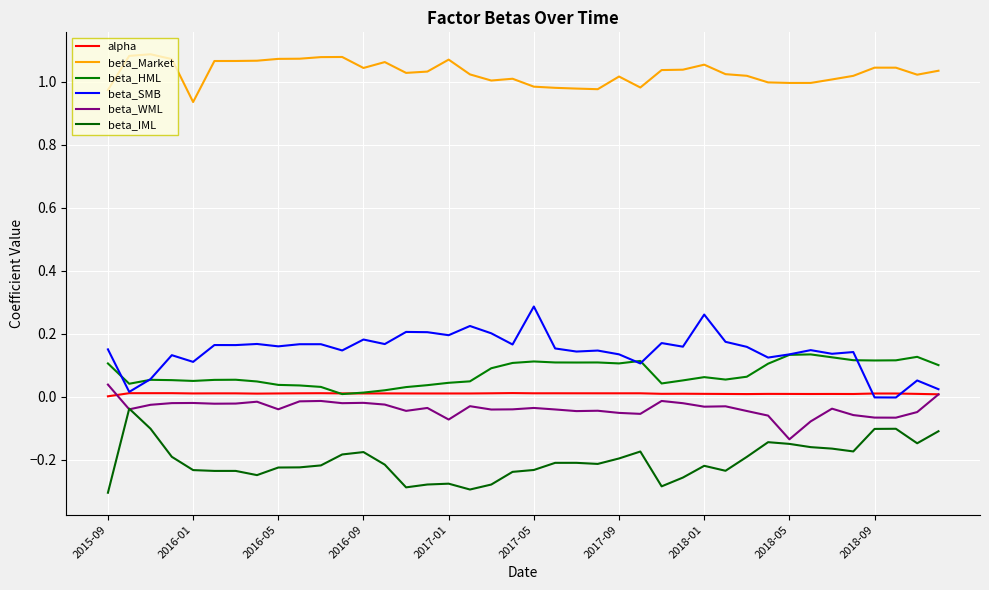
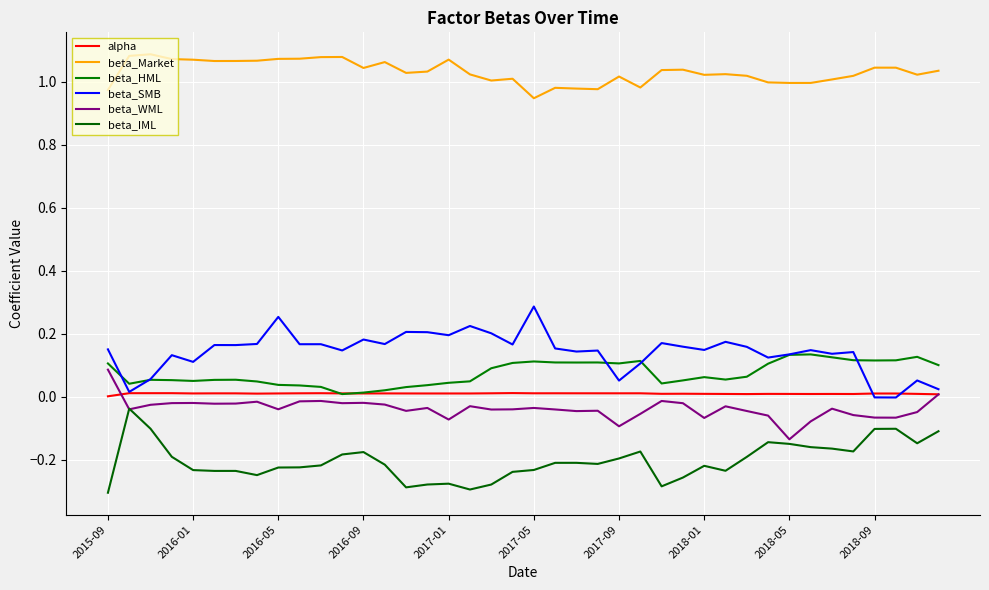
  {
    "alpha": {
      "2015-09": 0.00,
      "2016-01": 0.01,
      "2016-05": 0.01,
      "2017-01": 0.01,
      "2017-05": 0.01,
      "2017-09": 0.01,
      "2018-01": 0.01,
      "2018-05": 0.01,
      "2018-09": 0.01
    },
    "beta_Market": {
-     "2016-01": 0.94,
+     "2016-01": 1.07,
      "2016-05": 1.07,
      "2016-09": 1.04,
      "2017-01": 1.07,
-     "2017-05": 0.98,
+     "2017-05": 0.95,
      "2017-09": 1.02,
-     "2018-01": 1.05,
+     "2018-01": 1.02,
      "2018-05": 1.00,
      "2018-09": 1.04
    },
    "beta_SMB": {
      "2015-09": 0.15,
      "2016-01": 0.11,
-     "2016-05": 0.16,
+     "2016-05": 0.25,
      "2016-09": 0.18,
      "2017-01": 0.19,
      "2017-05": 0.29,
-     "2017-09": 0.13,
-     "2018-01": 0.26,
+     "2017-09": 0.05,
+     "2018-01": 0.15,
      "2018-09": 0.00
    },
    "beta_WML": {
-     "2015-09": 0.04,
+     "2015-09": 0.09,
      "2016-01": -0.02,
      "2016-05": -0.04,
      "2016-09": -0.02,
      "2017-01": -0.07,
      "2017-05": -0.04,
-     "2017-09": -0.05,
-     "2018-01": -0.03,
+     "2017-09": -0.09,
+     "2018-01": -0.07,
      "2018-05": -0.14,
      "2018-09": -0.07
    }
  }
